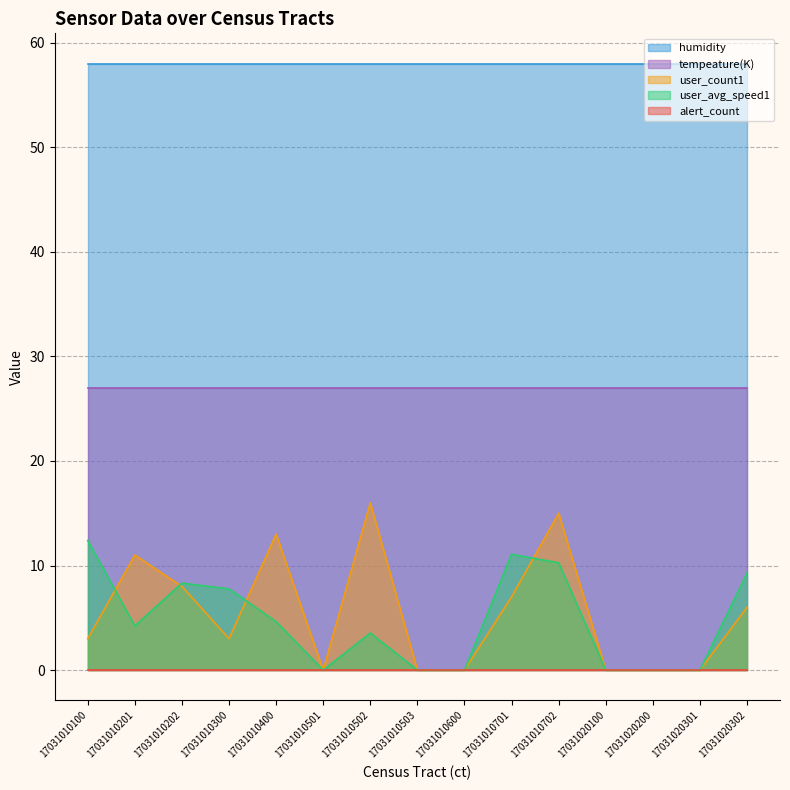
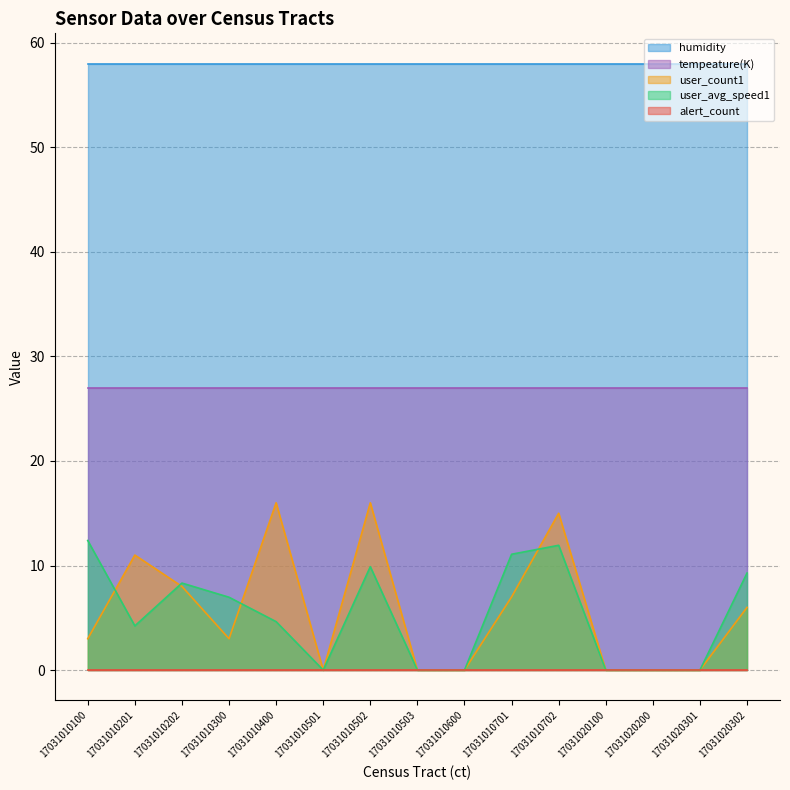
  {
    "humidity": {
      "17031010100": 58.0,
      "17031010201": 58.0,
      "17031010202": 58.0,
      "17031010300": 58.0,
      "17031010400": 58.0,
      "17031010501": 58.0,
      "17031010502": 58.0,
      "17031010503": 58.0,
      "17031010600": 58.0,
      "17031010701": 58.0,
      "17031010702": 58.0,
      "17031020100": 58.0
    },
    "tempeature(K)": {
      "17031010100": 27.0,
      "17031010201": 27.0,
      "17031010202": 27.0,
      "17031010300": 27.0,
      "17031010400": 27.0,
      "17031010501": 27.0,
      "17031010502": 27.0,
      "17031010503": 27.0,
      "17031010600": 27.0,
      "17031010701": 27.0,
      "17031010702": 27.0,
      "17031020100": 27.0,
      "17031020200": 27.0,
      "17031020301": 27.0,
      "17031020302": 27.0
    },
    "user_count1": {
      "17031010100": 3,
      "17031010201": 11,
      "17031010202": 8,
      "17031010300": 3,
-     "17031010400": 13,
+     "17031010400": 16,
      "17031010502": 16,
      "17031010701": 7,
      "17031010702": 15,
      "17031020302": 6
    },
    "user_avg_speed1": {
      "17031010100": 12.4,
      "17031010201": 4.2,
      "17031010202": 8.3,
-     "17031010300": 7.8,
+     "17031010300": 7.0,
      "17031010400": 4.6,
-     "17031010502": 3.5,
+     "17031010502": 9.9,
      "17031010701": 11.1,
-     "17031010702": 10.3,
+     "17031010702": 11.9,
      "17031020302": 9.3
    },
    "alert_count": {
      "17031010100": 0.0,
      "17031010201": 0.0,
      "17031010202": 0.0,
      "17031010300": 0.0,
      "17031010400": 0.0,
      "17031010502": 0.0,
      "17031010701": 0.0,
      "17031010702": 0.0,
      "17031020302": 0.0
    }
  }
